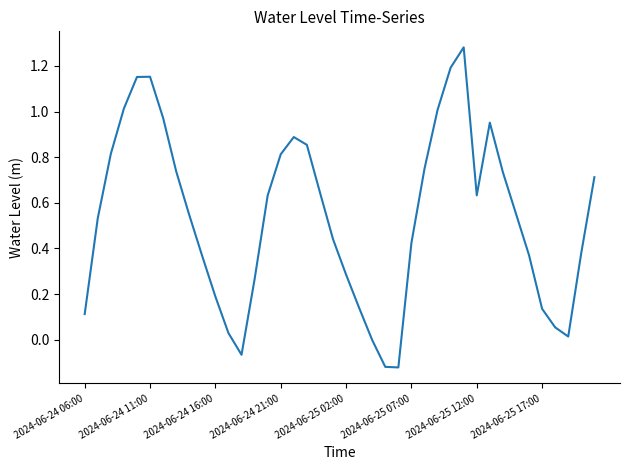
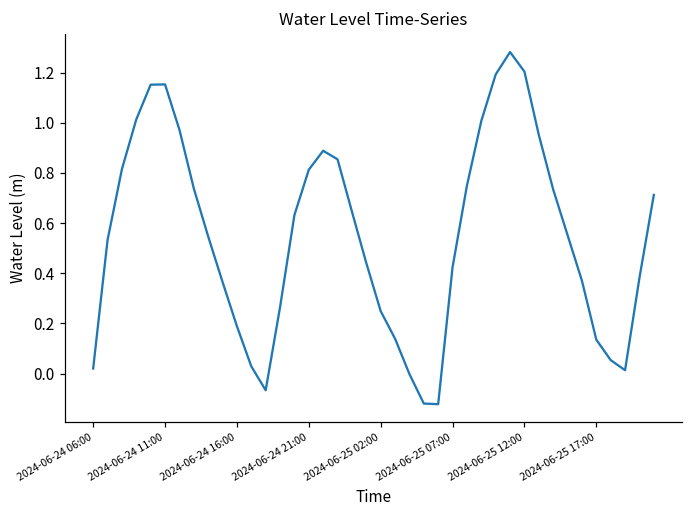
  {
-   "2024-06-24 06:00": 0.11,
+   "2024-06-24 06:00": 0.02,
    "2024-06-24 11:00": 1.15,
    "2024-06-24 16:00": 0.19,
    "2024-06-24 21:00": 0.81,
-   "2024-06-25 02:00": 0.29,
+   "2024-06-25 02:00": 0.25,
    "2024-06-25 07:00": 0.42,
-   "2024-06-25 12:00": 0.63,
+   "2024-06-25 12:00": 1.20,
    "2024-06-25 17:00": 0.14
  }
